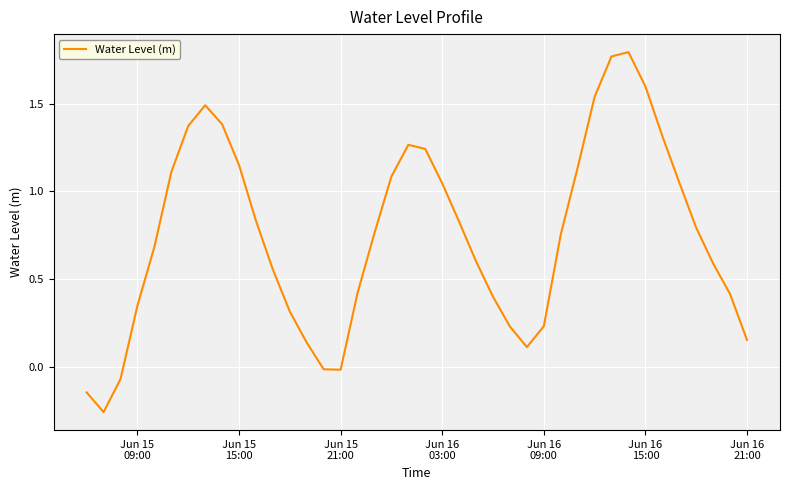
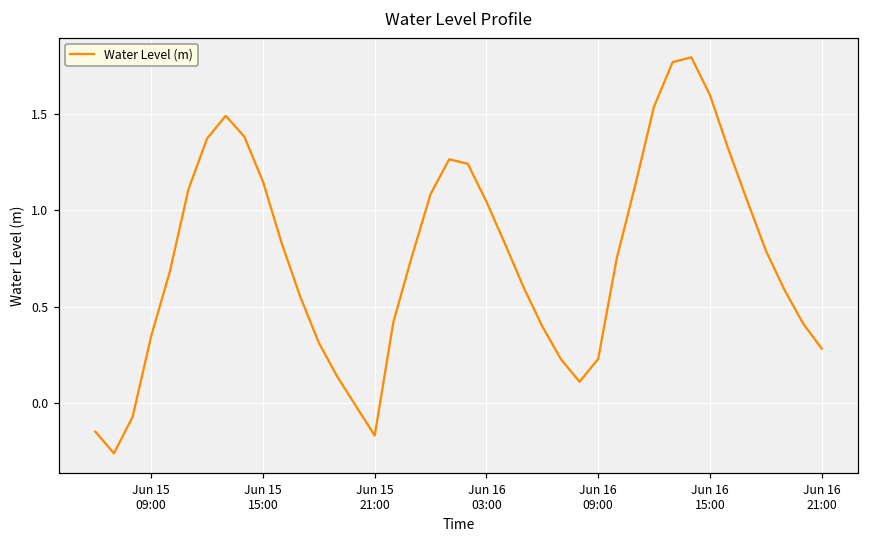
  {
    "Jun 15 09:00": 0.35,
    "Jun 15 15:00": 1.15,
-   "Jun 15 21:00": -0.02,
+   "Jun 15 21:00": -0.17,
    "Jun 16 03:00": 1.05,
    "Jun 16 09:00": 0.23,
    "Jun 16 15:00": 1.60,
-   "Jun 16 21:00": 0.15
+   "Jun 16 21:00": 0.28
  }
